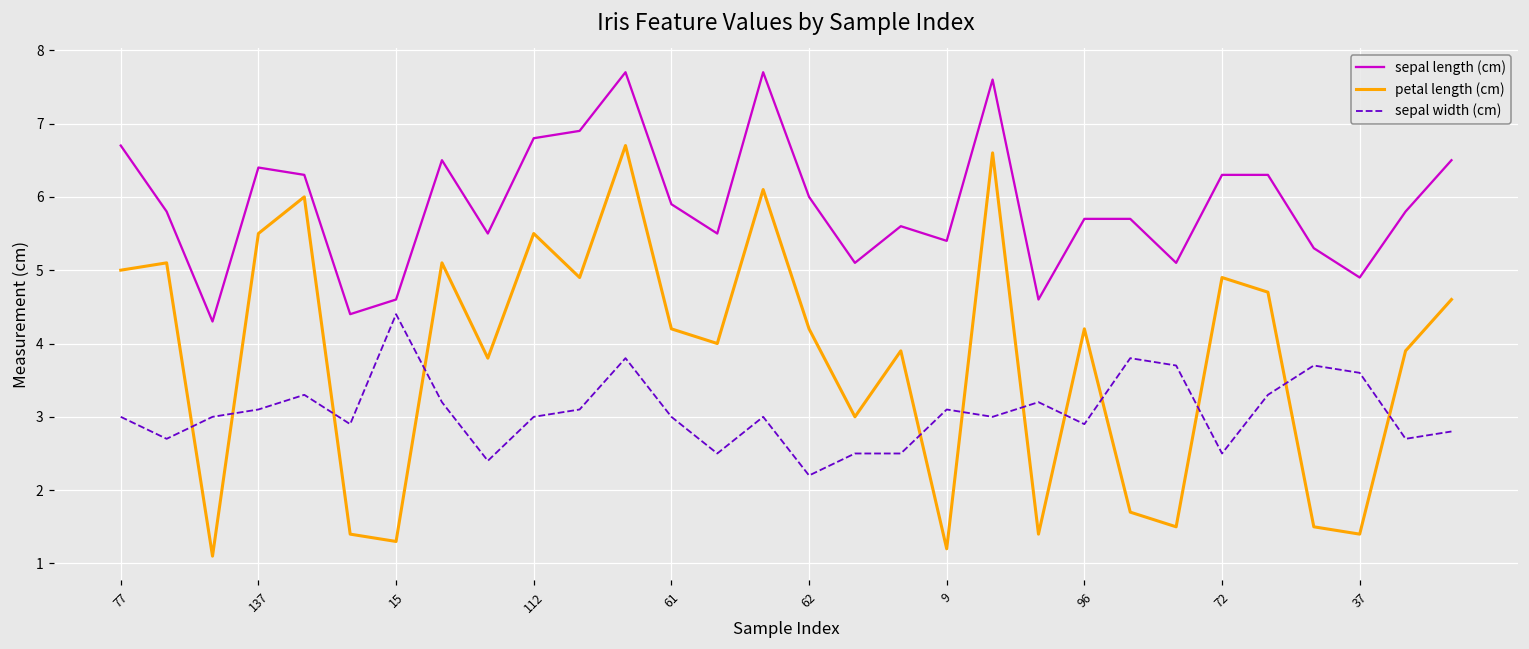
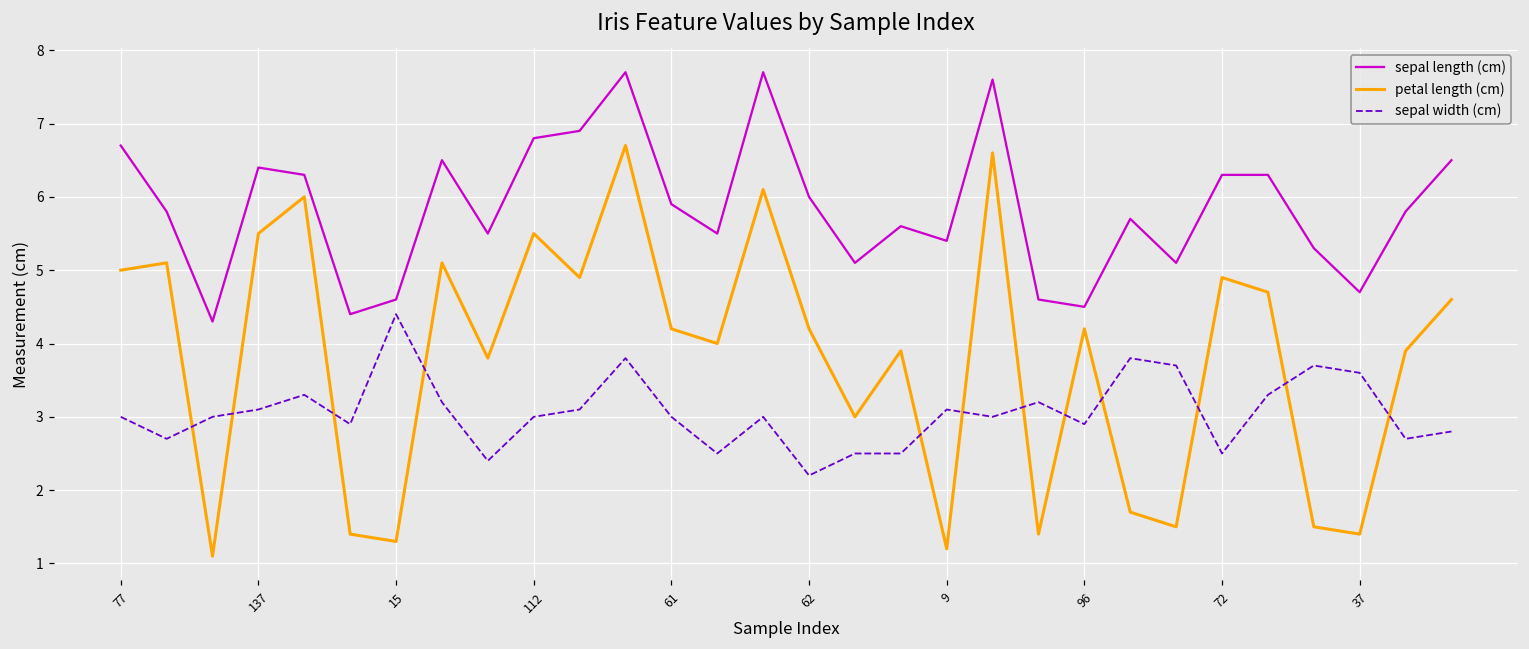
  {
    "sepal length (cm)": {
      "77": 6.7,
      "137": 6.4,
      "15": 4.6,
      "112": 6.8,
      "61": 5.9,
      "62": 6.0,
      "9": 5.4,
-     "96": 5.7,
+     "96": 4.5,
      "72": 6.3,
-     "37": 4.9
+     "37": 4.7
    },
    "petal length (cm)": {
      "77": 5.0,
      "137": 5.5,
      "15": 1.3,
      "112": 5.5,
      "61": 4.2,
      "62": 4.2,
      "9": 1.2,
      "96": 4.2,
      "72": 4.9,
      "37": 1.4
    },
    "sepal width (cm)": {
      "77": 3.0,
      "137": 3.1,
      "15": 4.4,
      "112": 3.0,
      "61": 3.0,
      "62": 2.2,
      "9": 3.1,
      "96": 2.9,
      "72": 2.5,
      "37": 3.6
    }
  }
